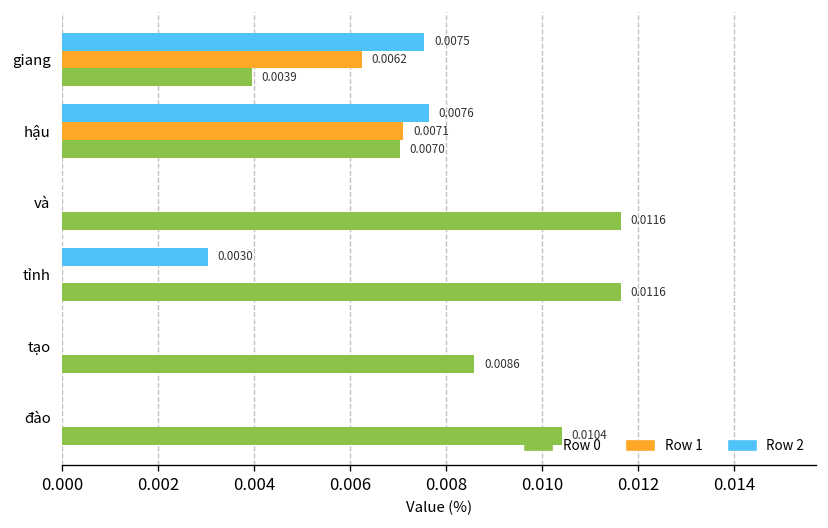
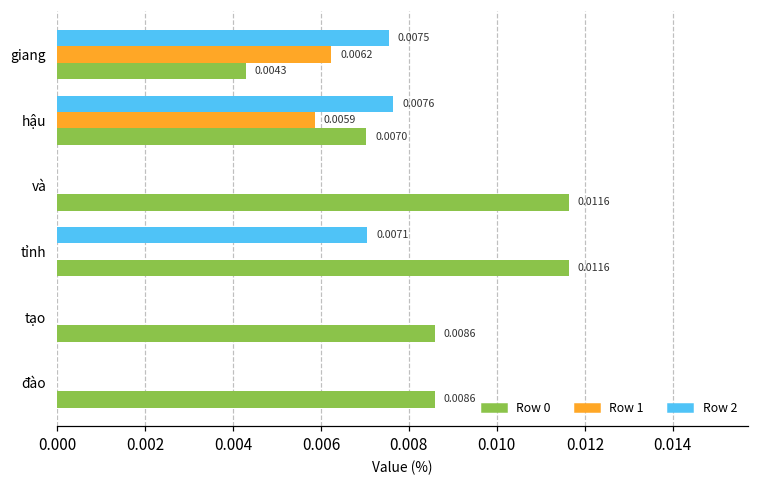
  {
    "Row 0": {
-     "giang": 0.0039,
+     "giang": 0.0043,
      "hậu": 0.0070,
      "và": 0.0116,
      "tỉnh": 0.0116,
      "tạo": 0.0086,
-     "đào": 0.0104
+     "đào": 0.0086
    },
    "Row 1": {
      "giang": 0.0062,
-     "hậu": 0.0071
+     "hậu": 0.0059
    },
    "Row 2": {
      "giang": 0.0075,
      "hậu": 0.0076,
-     "tỉnh": 0.0030
+     "tỉnh": 0.0071
    }
  }
